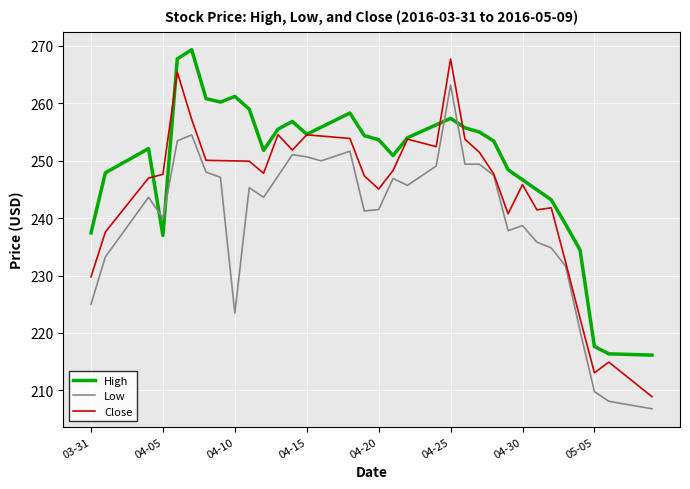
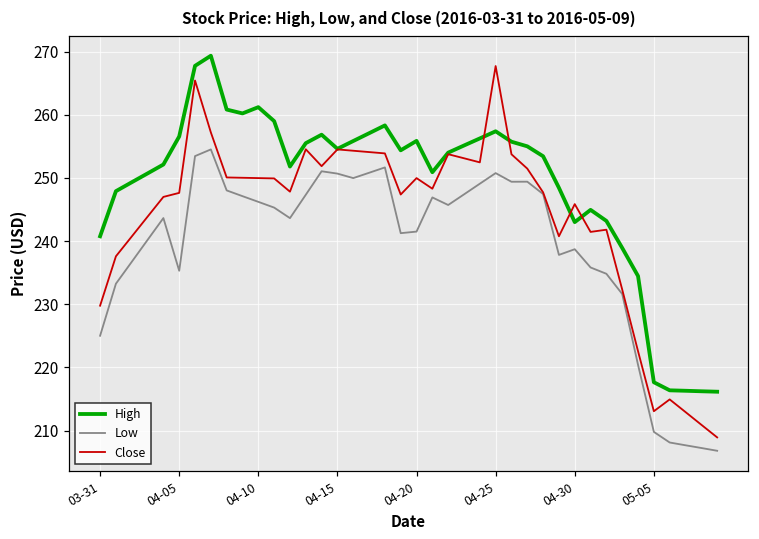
  {
    "High": {
-     "03-31": 237,
-     "04-05": 237,
+     "03-31": 241,
+     "04-05": 257,
      "04-10": 261,
-     "04-20": 254,
+     "04-20": 256,
      "04-25": 257,
-     "04-30": 247,
+     "04-30": 243,
      "05-05": 218
    },
    "Low": {
      "03-31": 225,
-     "04-05": 240,
-     "04-10": 223,
+     "04-05": 235,
+     "04-10": 246,
      "04-15": 251,
      "04-20": 242,
-     "04-25": 263,
+     "04-25": 251,
      "04-30": 239,
      "05-05": 210
    },
    "Close": {
      "03-31": 230,
      "04-05": 248,
      "04-10": 250,
-     "04-20": 245,
+     "04-20": 250,
      "04-25": 268,
      "04-30": 246,
      "05-05": 213
    }
  }
